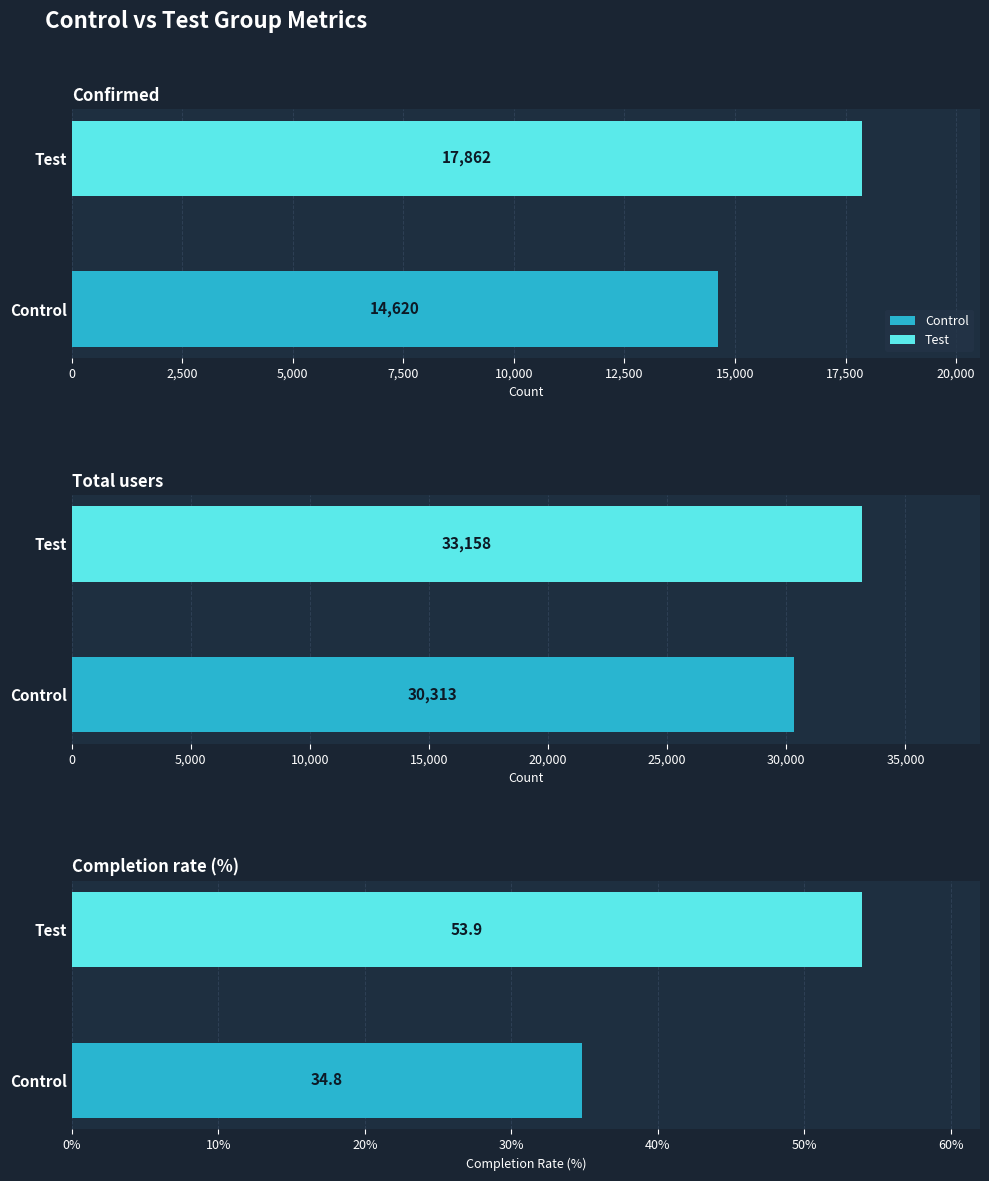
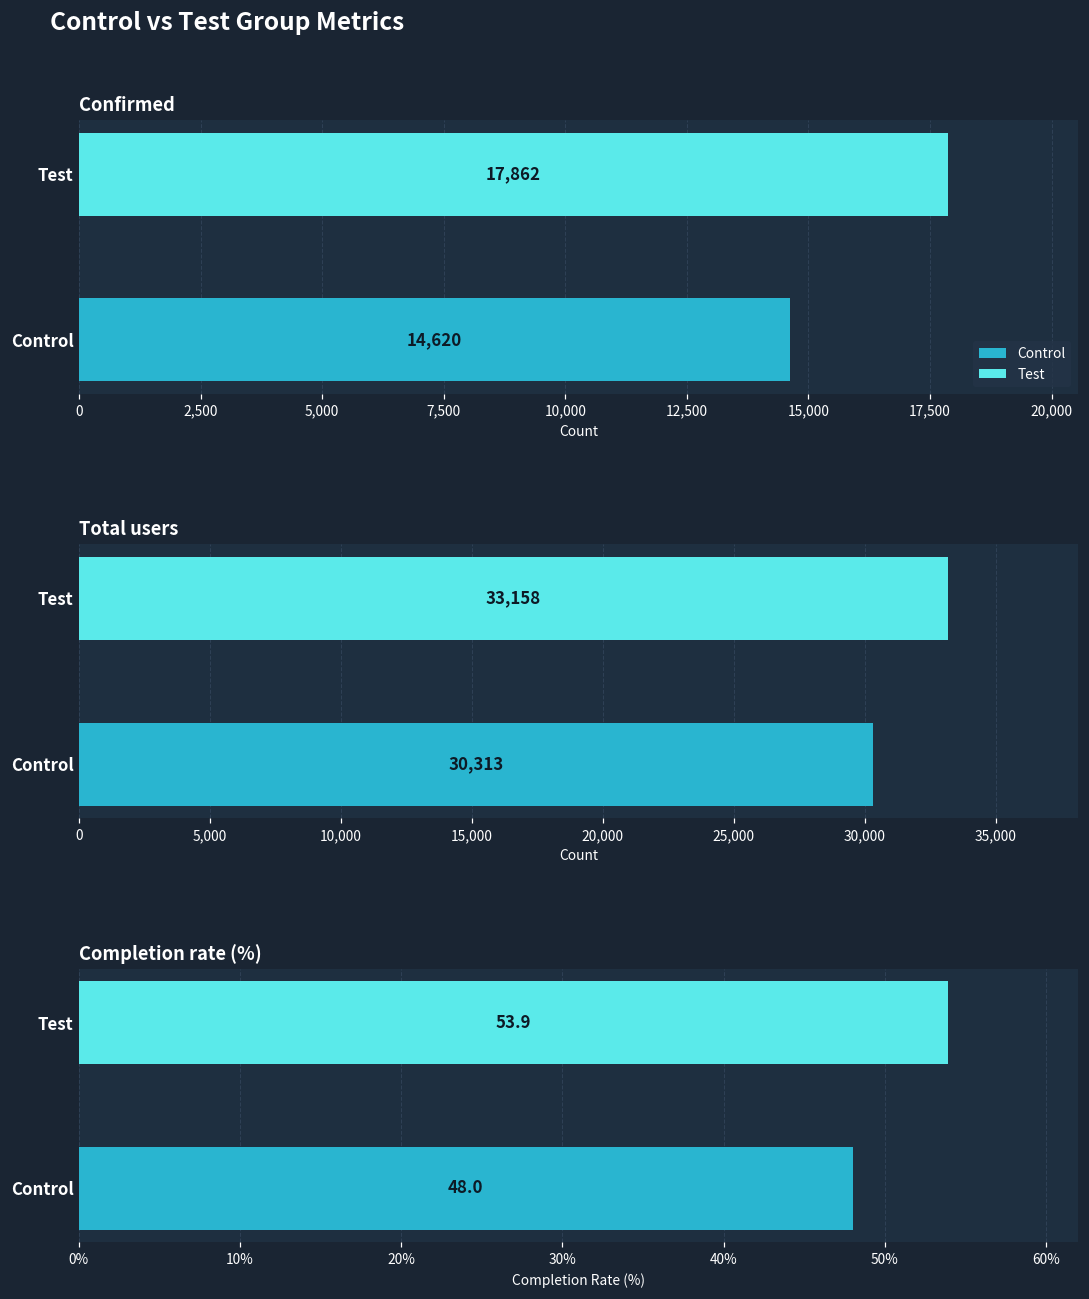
  {
    "Confirmed": {
      "Test": "17,862",
      "Control": "14,620"
    },
    "Total users": {
      "Test": "33,158",
      "Control": "30,313"
    },
    "Completion rate (%)": {
      "Test": "53.9",
-     "Control": "34.8"
+     "Control": "48.0"
    }
  }
